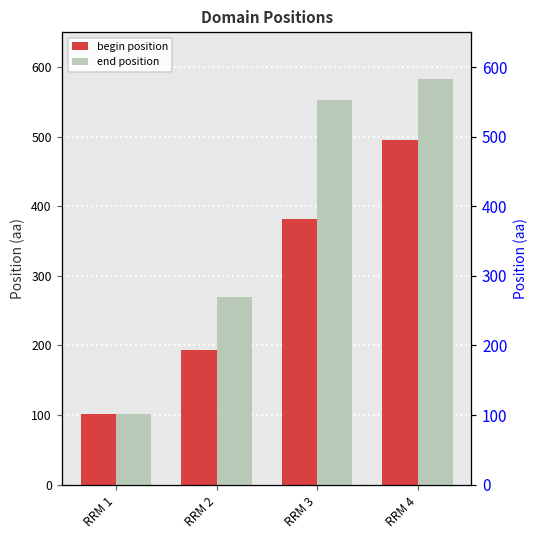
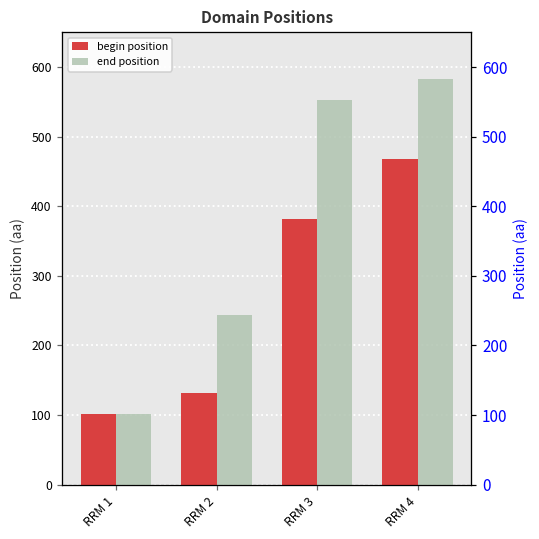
  {
    "begin position": {
      "RRM 1": 100,
-     "RRM 2": 190,
+     "RRM 2": 130,
      "RRM 3": 380,
-     "RRM 4": 500
+     "RRM 4": 470
    },
    "end position": {
      "RRM 1": 100,
-     "RRM 2": 270,
+     "RRM 2": 240,
      "RRM 3": 550,
      "RRM 4": 580
    }
  }
